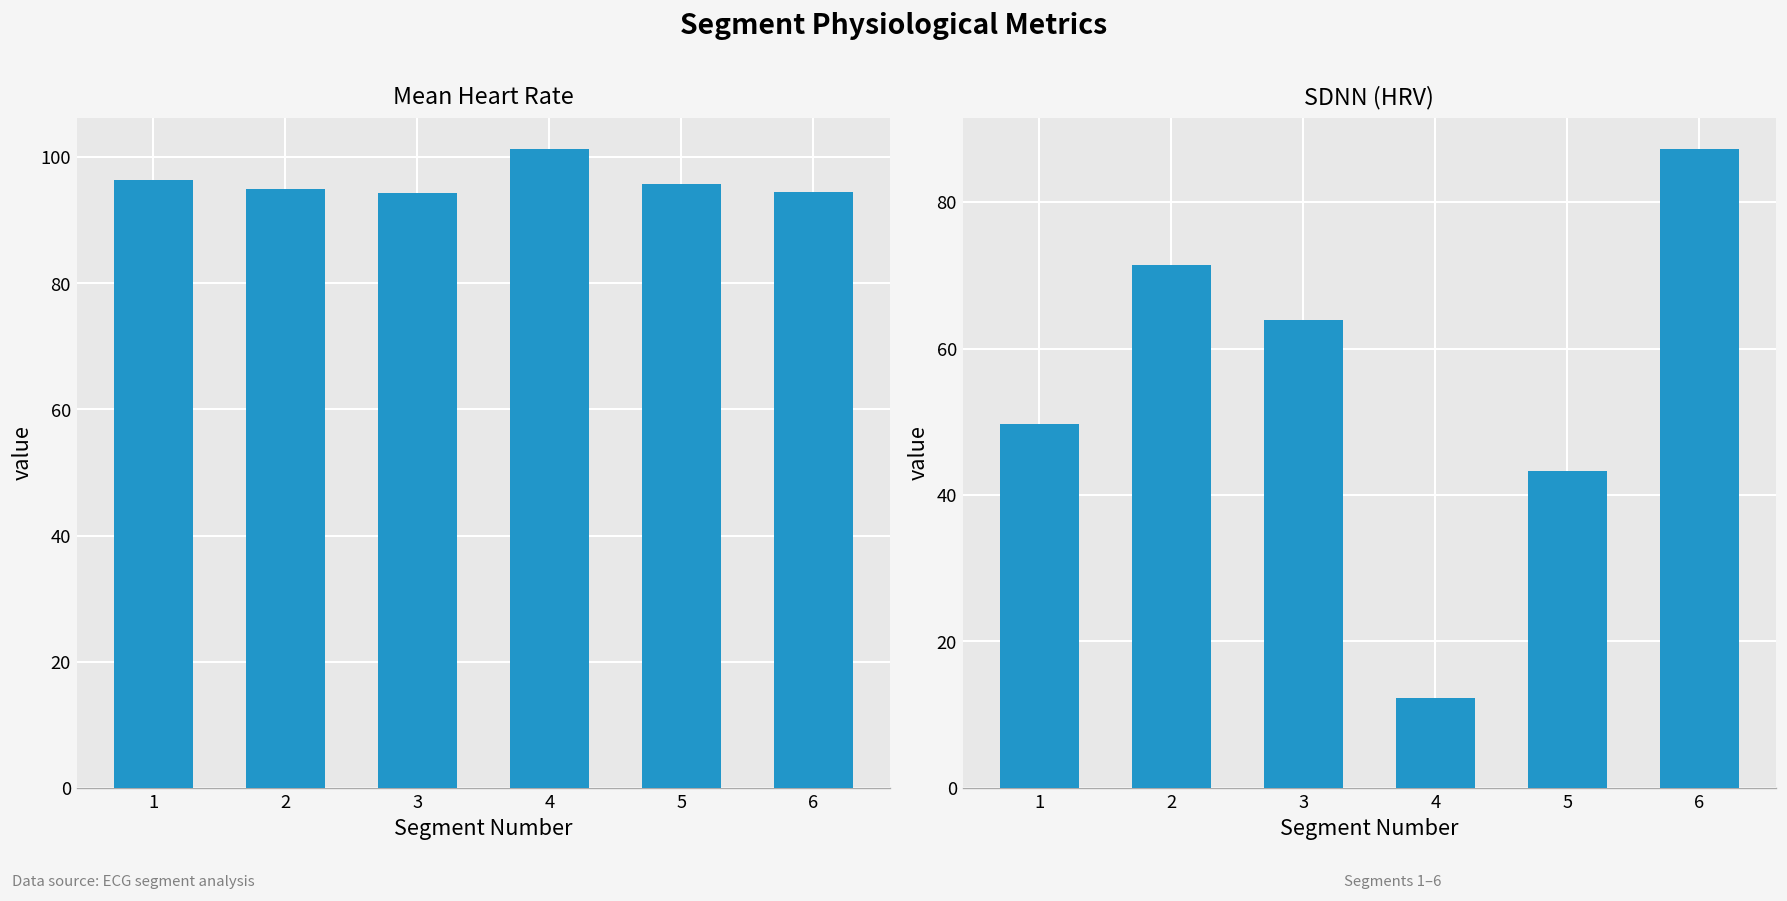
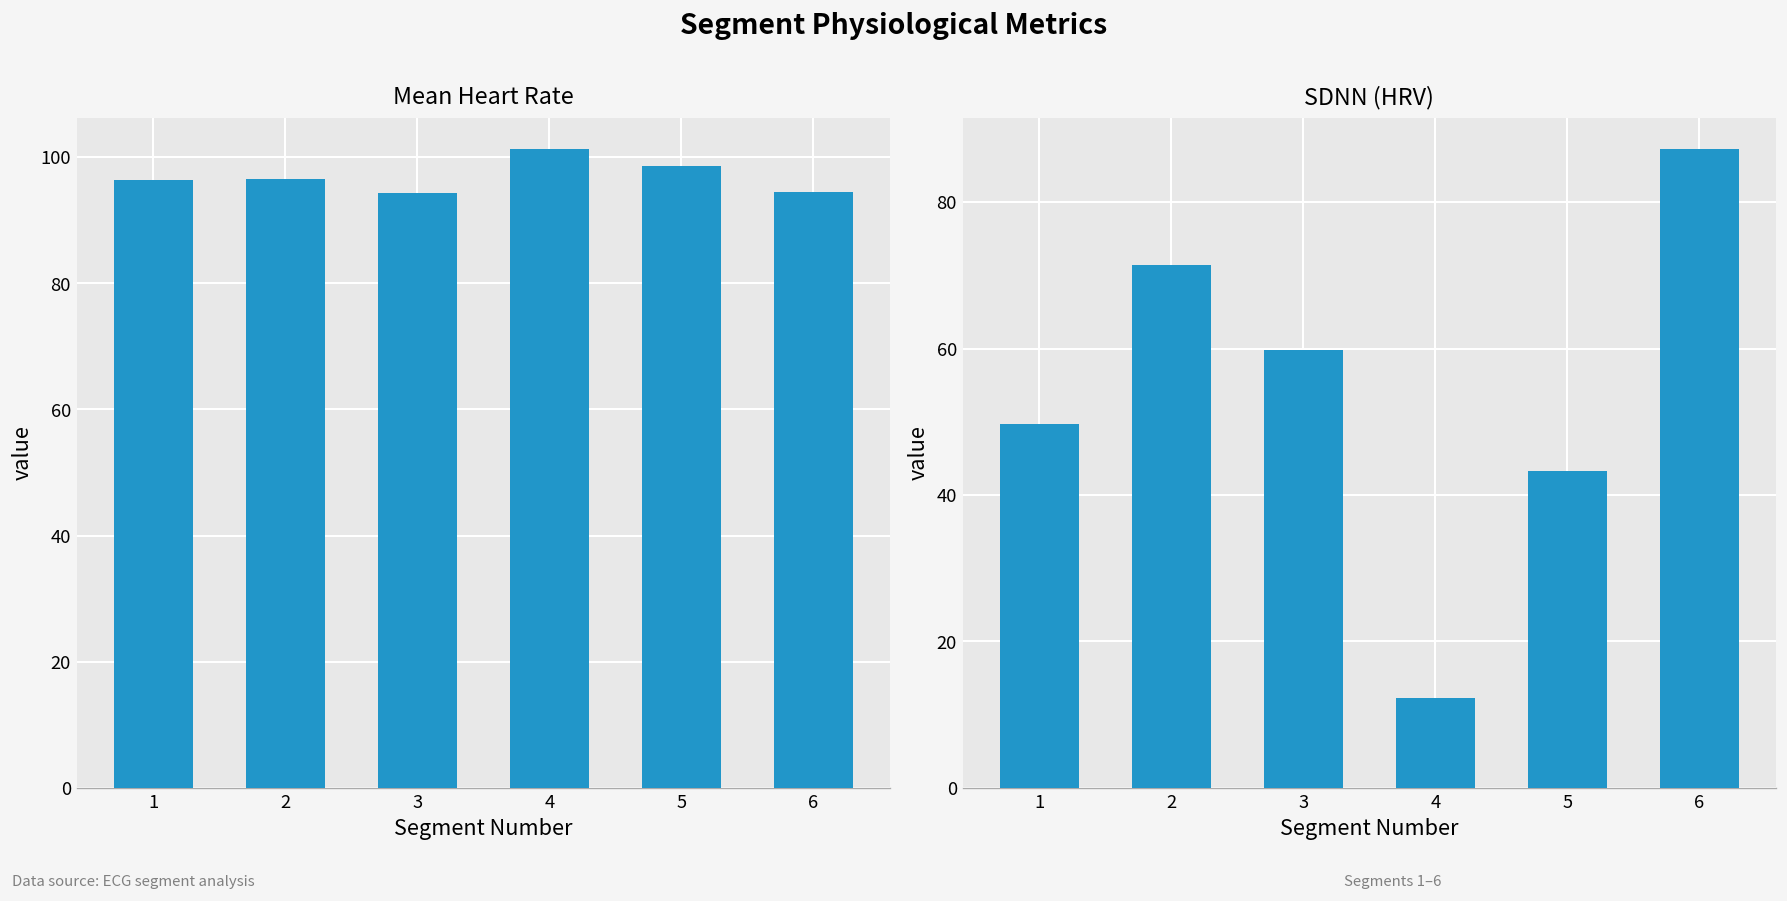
  {
    "Mean Heart Rate": {
      "1": 96,
-     "2": 95,
+     "2": 97,
      "3": 94,
      "4": 101,
-     "5": 96,
+     "5": 99,
      "6": 95
    },
    "SDNN (HRV)": {
      "1": 50,
      "2": 71,
-     "3": 64,
+     "3": 60,
      "4": 12,
      "5": 43,
      "6": 87
    }
  }
